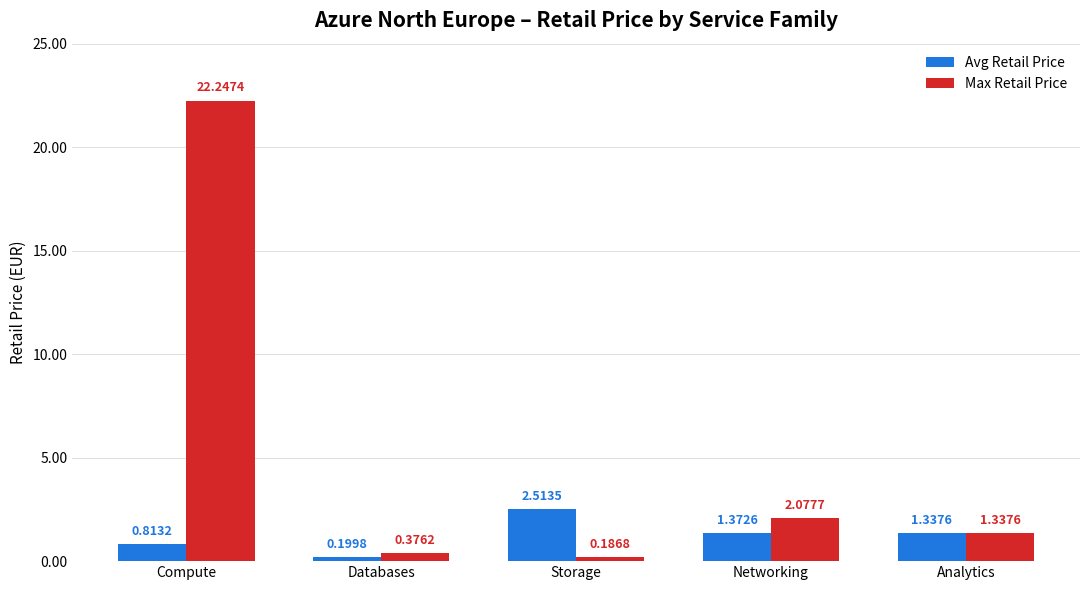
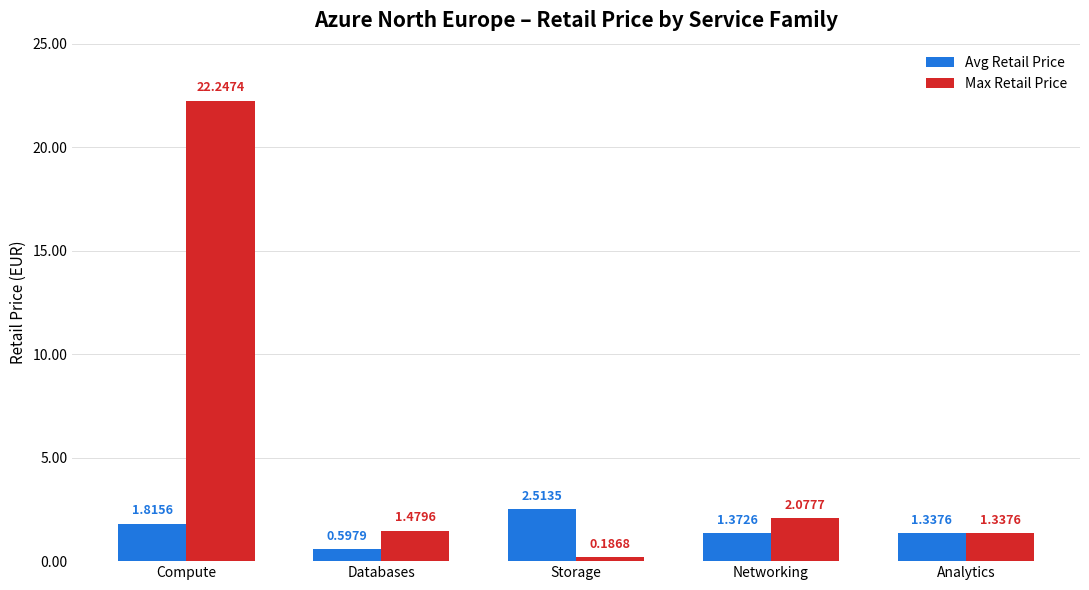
  {
    "Avg Retail Price": {
-     "Compute": 0.8132,
-     "Databases": 0.1998,
+     "Compute": 1.8156,
+     "Databases": 0.5979,
      "Storage": 2.5135,
      "Networking": 1.3726,
      "Analytics": 1.3376
    },
    "Max Retail Price": {
      "Compute": 22.2474,
-     "Databases": 0.3762,
+     "Databases": 1.4796,
      "Storage": 0.1868,
      "Networking": 2.0777,
      "Analytics": 1.3376
    }
  }
